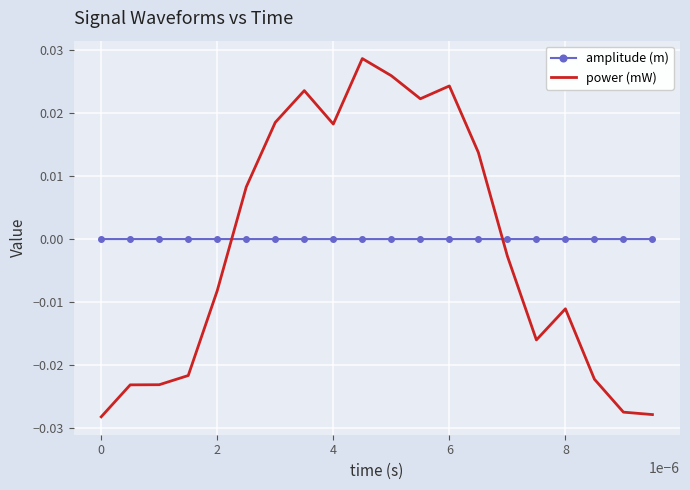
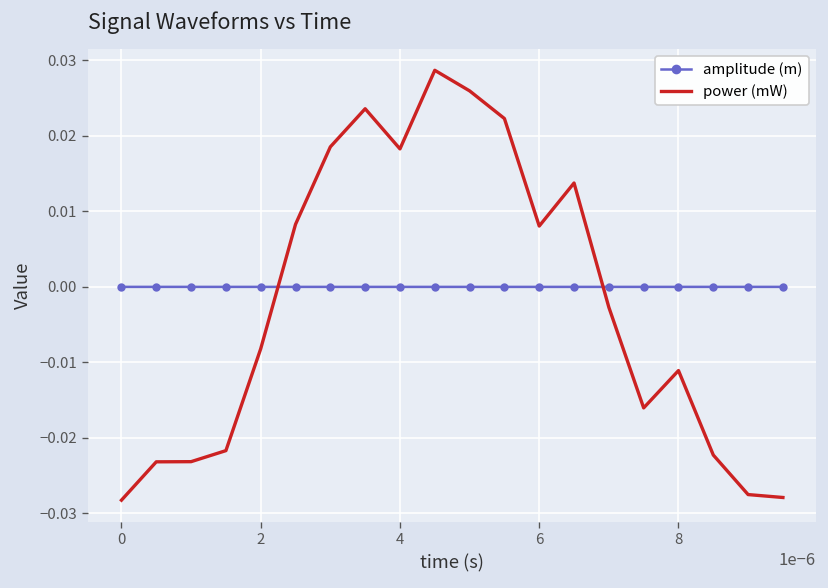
  {
    "amplitude (m)": {
      "0": 0.000,
      "2": 0.000,
      "4": 0.000,
      "6": 0.000,
      "8": 0.000
    },
    "power (mW)": {
      "0": -0.028,
      "2": -0.008,
      "4": 0.018,
-     "6": 0.024,
+     "6": 0.008,
      "8": -0.011
    }
  }
